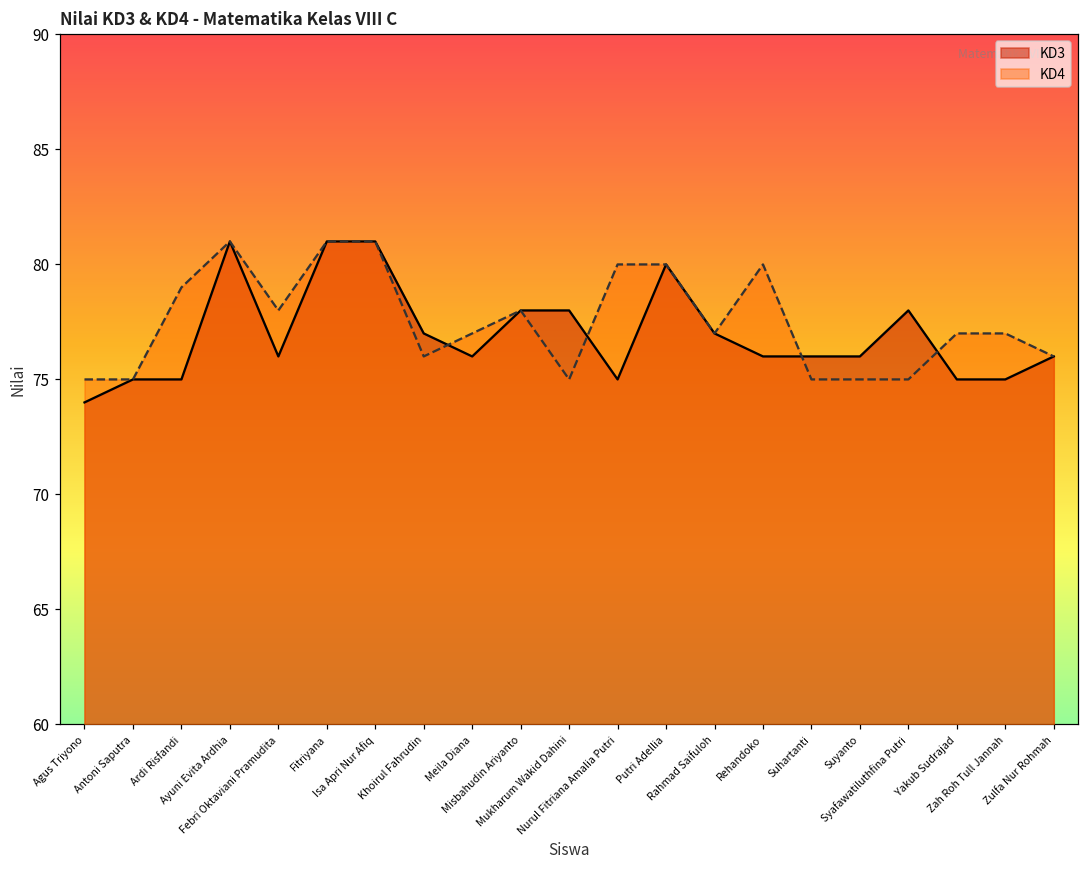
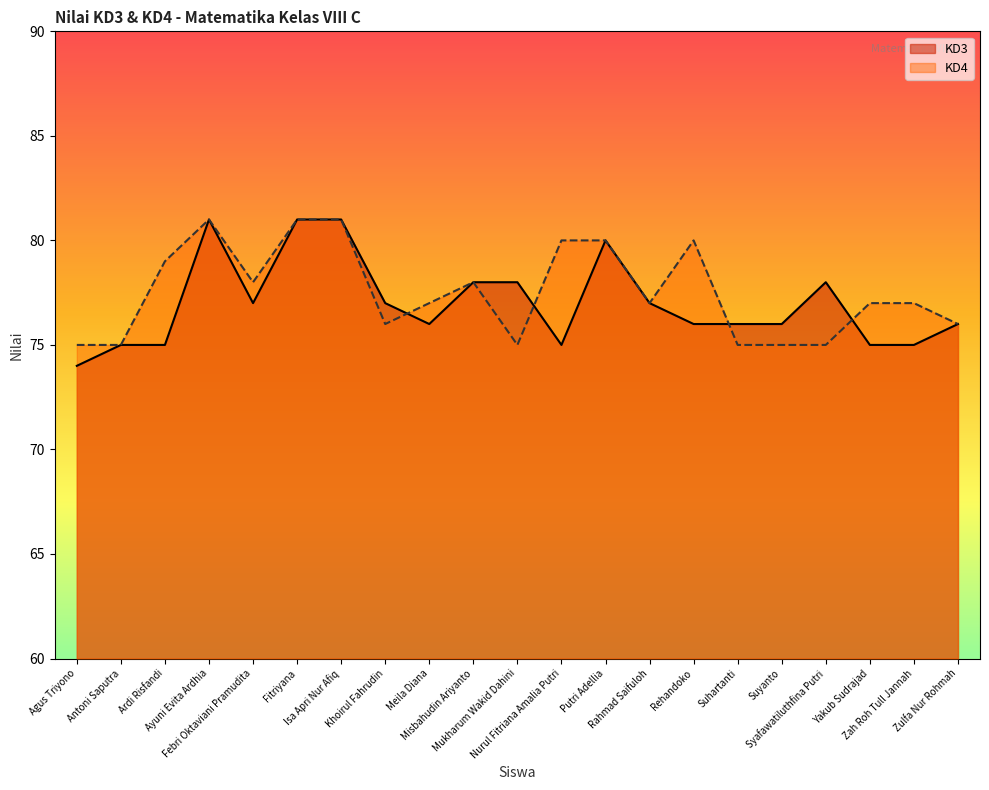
  {
    "KD3": {
      "Agus Triyono": 74,
      "Ardi Risfandi": 75,
-     "Febri Oktaviani Pramudita": 76,
+     "Febri Oktaviani Pramudita": 77,
      "Khoirul Fahrudin": 77,
      "Meila Diana": 76,
      "Mukharum Wakid Dahini": 78,
      "Nurul Fitriana Amalia Putri": 75,
      "Rehandoko": 76,
      "Suhartanti": 76,
      "Suyanto": 76,
      "Syafawatiluthfina Putri": 78,
      "Yakub Sudrajad": 75,
      "Zah Roh Tull Jannah": 75
    },
    "KD4": {
      "Agus Triyono": 75,
      "Ardi Risfandi": 79,
      "Febri Oktaviani Pramudita": 78,
      "Khoirul Fahrudin": 76,
      "Meila Diana": 77,
      "Mukharum Wakid Dahini": 75,
      "Nurul Fitriana Amalia Putri": 80,
      "Rehandoko": 80,
      "Suhartanti": 75,
      "Suyanto": 75,
      "Syafawatiluthfina Putri": 75,
      "Yakub Sudrajad": 77,
      "Zah Roh Tull Jannah": 77
    }
  }
